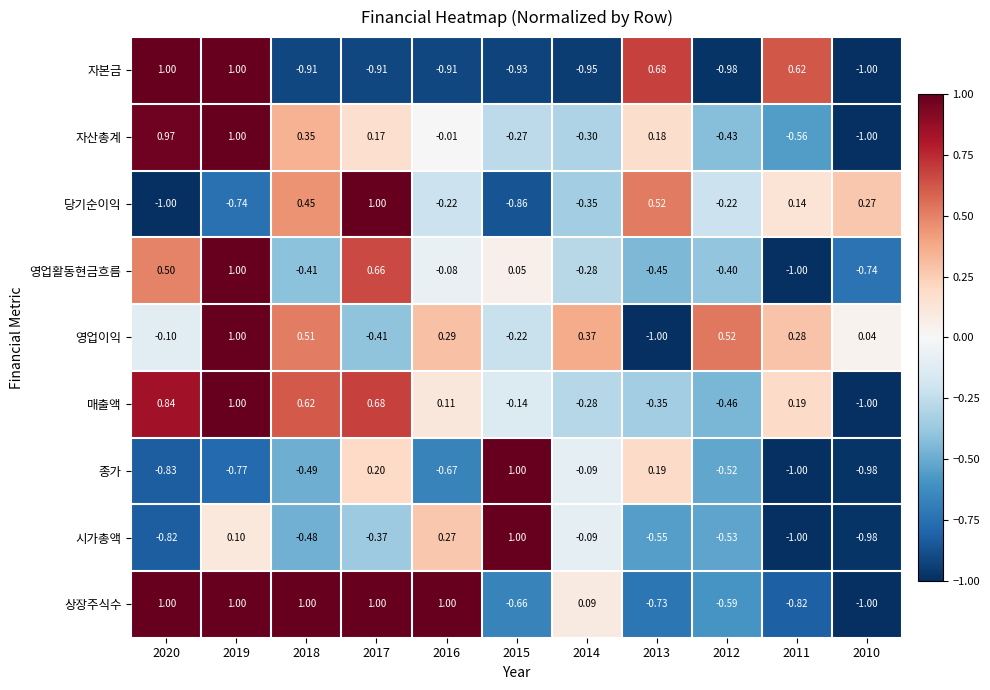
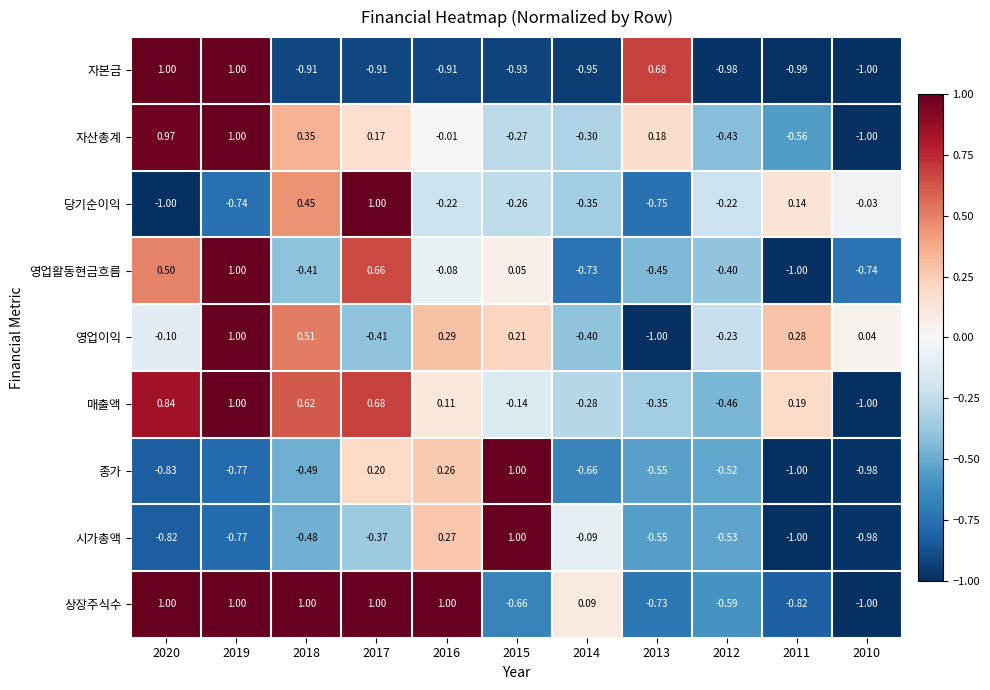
  {
    "자본금": {
      "2020": 1.00,
      "2019": 1.00,
      "2018": -0.91,
      "2017": -0.91,
      "2016": -0.91,
      "2015": -0.93,
      "2014": -0.95,
      "2013": 0.68,
      "2012": -0.98,
-     "2011": 0.62,
+     "2011": -0.99,
      "2010": -1.00
    },
    "자산총계": {
      "2020": 0.97,
      "2019": 1.00,
      "2018": 0.35,
      "2017": 0.17,
      "2016": -0.01,
      "2015": -0.27,
      "2014": -0.30,
      "2013": 0.18,
      "2012": -0.43,
      "2011": -0.56,
      "2010": -1.00
    },
    "당기순이익": {
      "2020": -1.00,
      "2019": -0.74,
      "2018": 0.45,
      "2017": 1.00,
      "2016": -0.22,
-     "2015": -0.86,
+     "2015": -0.26,
      "2014": -0.35,
-     "2013": 0.52,
+     "2013": -0.75,
      "2012": -0.22,
      "2011": 0.14,
-     "2010": 0.27
+     "2010": -0.03
    },
    "영업활동현금흐름": {
      "2020": 0.50,
      "2019": 1.00,
      "2018": -0.41,
      "2017": 0.66,
      "2016": -0.08,
      "2015": 0.05,
-     "2014": -0.28,
+     "2014": -0.73,
      "2013": -0.45,
      "2012": -0.40,
      "2011": -1.00,
      "2010": -0.74
    },
    "영업이익": {
      "2020": -0.10,
      "2019": 1.00,
      "2018": 0.51,
      "2017": -0.41,
      "2016": 0.29,
-     "2015": -0.22,
-     "2014": 0.37,
+     "2015": 0.21,
+     "2014": -0.40,
      "2013": -1.00,
-     "2012": 0.52,
+     "2012": -0.23,
      "2011": 0.28,
      "2010": 0.04
    },
    "매출액": {
      "2020": 0.84,
      "2019": 1.00,
      "2018": 0.62,
      "2017": 0.68,
      "2016": 0.11,
      "2015": -0.14,
      "2014": -0.28,
      "2013": -0.35,
      "2012": -0.46,
      "2011": 0.19,
      "2010": -1.00
    },
    "종가": {
      "2020": -0.83,
      "2019": -0.77,
      "2018": -0.49,
      "2017": 0.20,
-     "2016": -0.67,
+     "2016": 0.26,
      "2015": 1.00,
-     "2014": -0.09,
-     "2013": 0.19,
+     "2014": -0.66,
+     "2013": -0.55,
      "2012": -0.52,
      "2011": -1.00,
      "2010": -0.98
    },
    "시가총액": {
      "2020": -0.82,
-     "2019": 0.10,
+     "2019": -0.77,
      "2018": -0.48,
      "2017": -0.37,
      "2016": 0.27,
      "2015": 1.00,
      "2014": -0.09,
      "2013": -0.55,
      "2012": -0.53,
      "2011": -1.00,
      "2010": -0.98
    },
    "상장주식수": {
      "2020": 1.00,
      "2019": 1.00,
      "2018": 1.00,
      "2017": 1.00,
      "2016": 1.00,
      "2015": -0.66,
      "2014": 0.09,
      "2013": -0.73,
      "2012": -0.59,
      "2011": -0.82,
      "2010": -1.00
    }
  }
